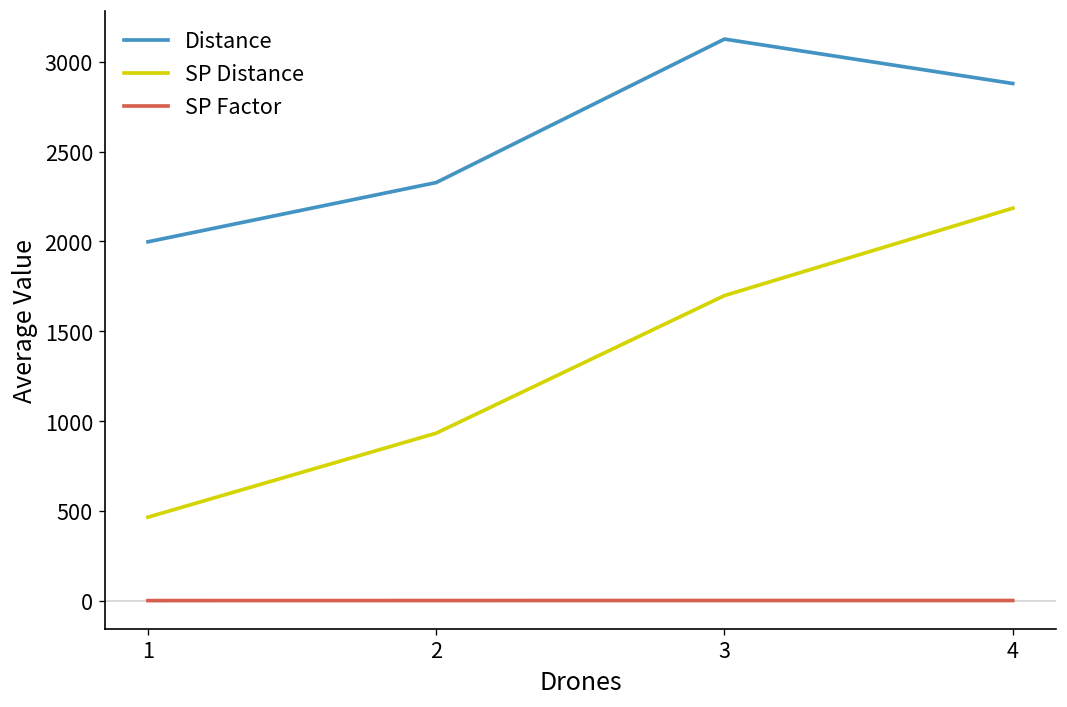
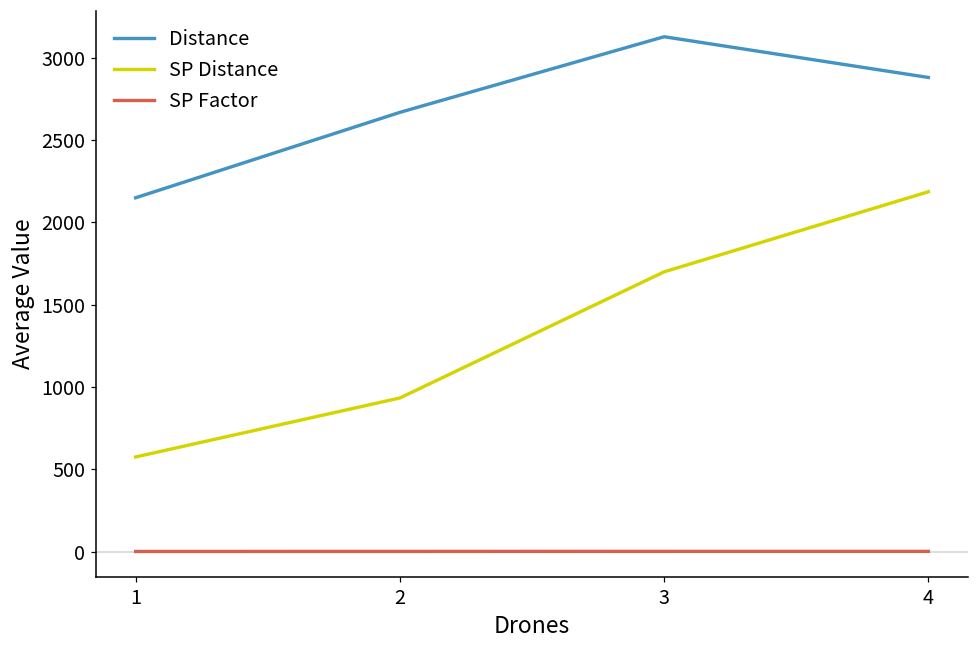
  {
    "Distance": {
-     "1": 2000,
-     "2": 2330,
+     "1": 2150,
+     "2": 2670,
      "3": 3130,
      "4": 2880
    },
    "SP Distance": {
-     "1": 460,
+     "1": 570,
      "2": 930,
      "3": 1700,
      "4": 2180
    },
    "SP Factor": {
      "1": 0,
      "2": 0,
      "3": 0,
      "4": 0
    }
  }
